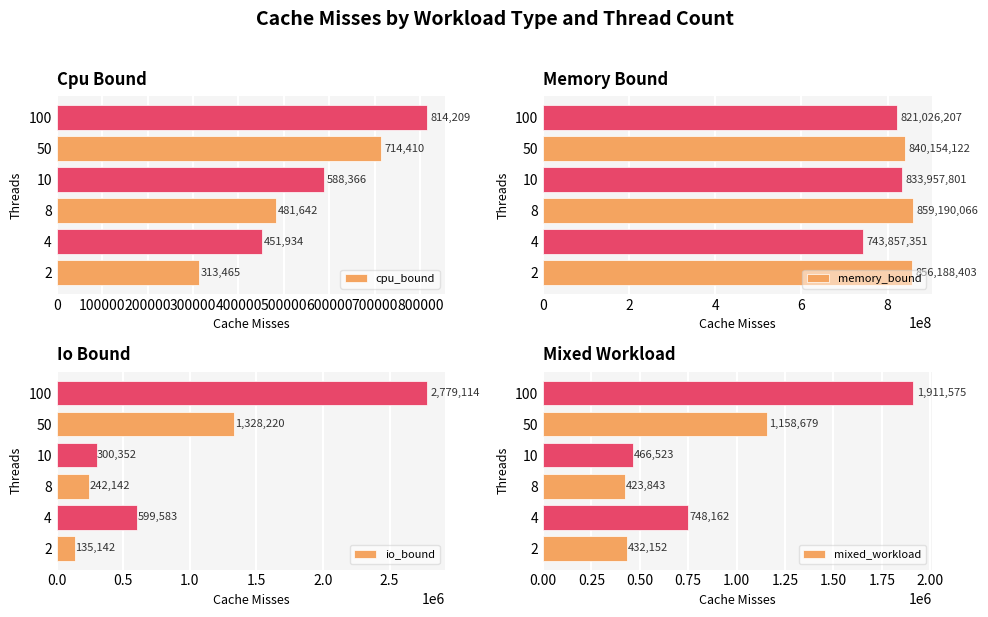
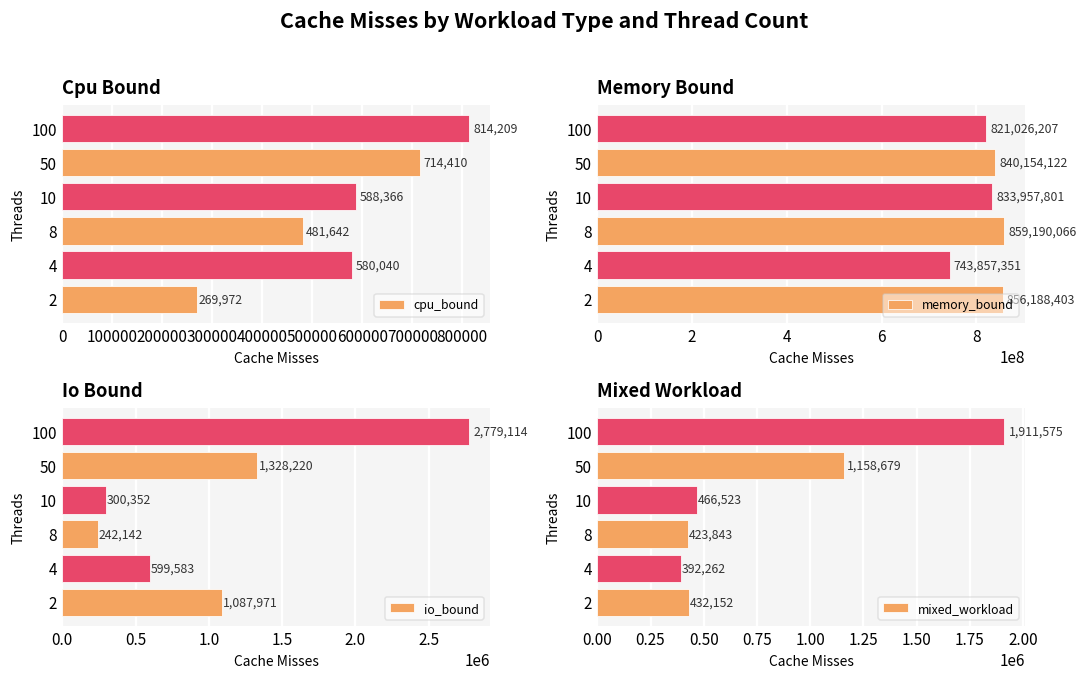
  {
    "Cpu Bound": {
      "100": "814,209",
      "50": "714,410",
      "10": "588,366",
      "8": "481,642",
-     "4": "451,934",
-     "2": "313,465"
+     "4": "580,040",
+     "2": "269,972"
    },
    "Memory Bound": {
      "100": "821,026,207",
      "50": "840,154,122",
      "10": "833,957,801",
      "8": "859,190,066",
      "4": "743,857,351"
    },
    "Io Bound": {
      "100": "2,779,114",
      "50": "1,328,220",
      "10": "300,352",
      "8": "242,142",
      "4": "599,583",
-     "2": "135,142"
+     "2": "1,087,971"
    },
    "Mixed Workload": {
      "100": "1,911,575",
      "50": "1,158,679",
      "10": "466,523",
      "8": "423,843",
-     "4": "748,162",
+     "4": "392,262",
      "2": "432,152"
    }
  }
